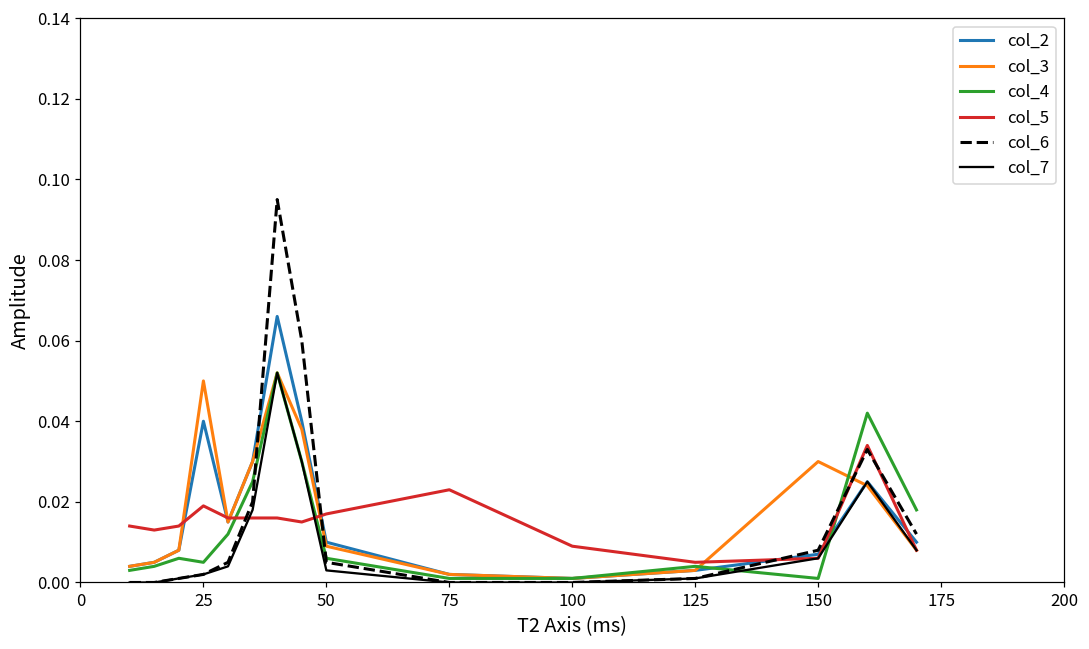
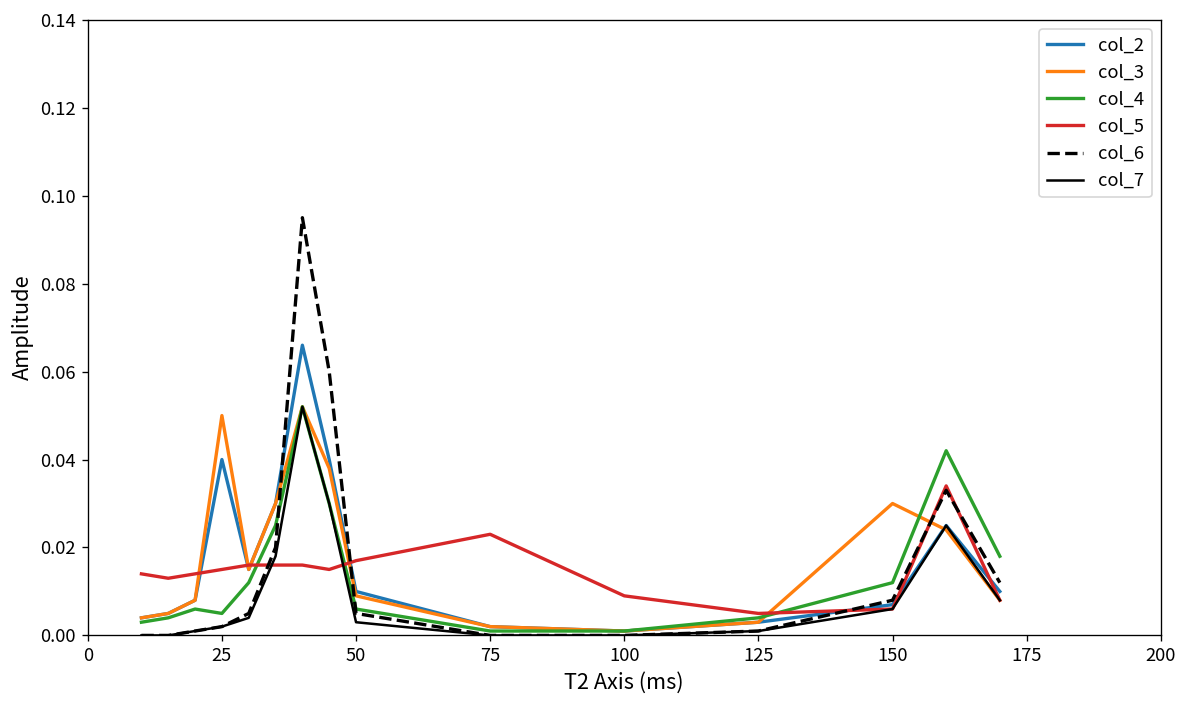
  {
    "col_2": {
      "25": 0.040,
      "50": 0.010,
      "150": 0.007
    },
    "col_3": {
      "25": 0.050,
      "50": 0.009,
      "150": 0.030
    },
    "col_4": {
      "25": 0.005,
      "50": 0.006,
      "75": 0.001,
      "125": 0.004,
-     "150": 0.001
+     "150": 0.012
    },
    "col_5": {
-     "25": 0.019,
+     "25": 0.015,
      "50": 0.017,
      "75": 0.023,
      "100": 0.009,
      "125": 0.005
    }
  }
